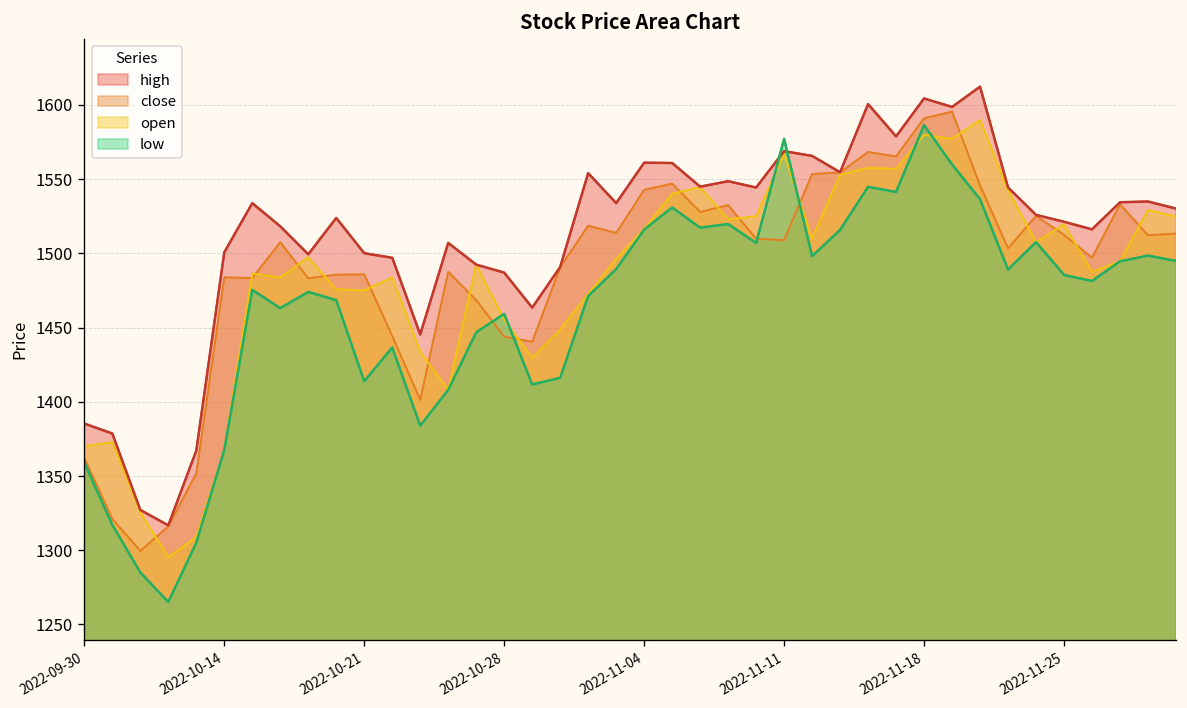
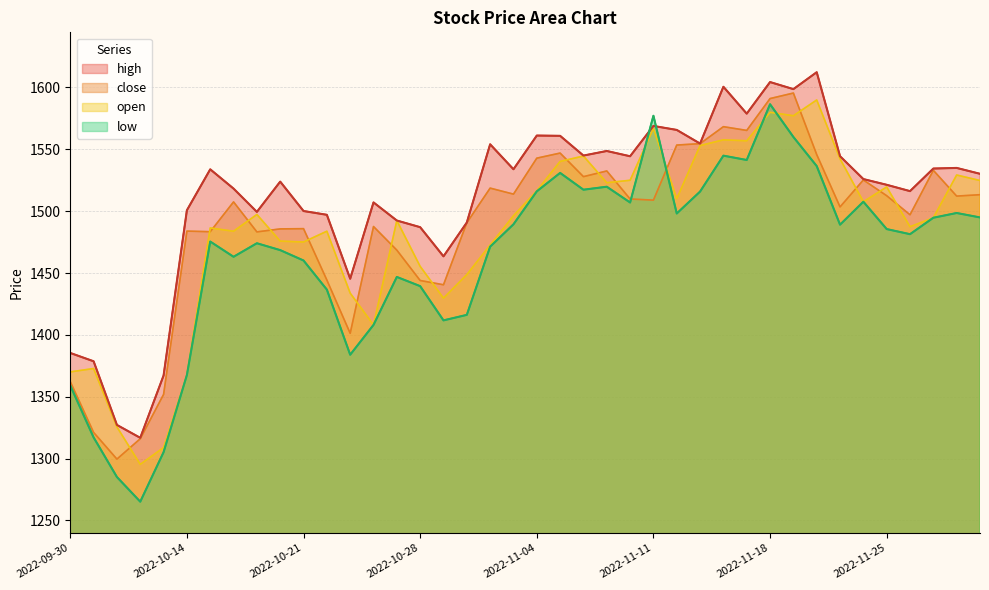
  {
    "low": {
      "2022-09-30": 1359,
-     "2022-10-21": 1414,
-     "2022-10-28": 1459,
+     "2022-10-21": 1460,
+     "2022-10-28": 1439,
      "2022-11-11": 1577,
      "2022-11-18": 1586,
      "2022-11-25": 1486
    }
  }
